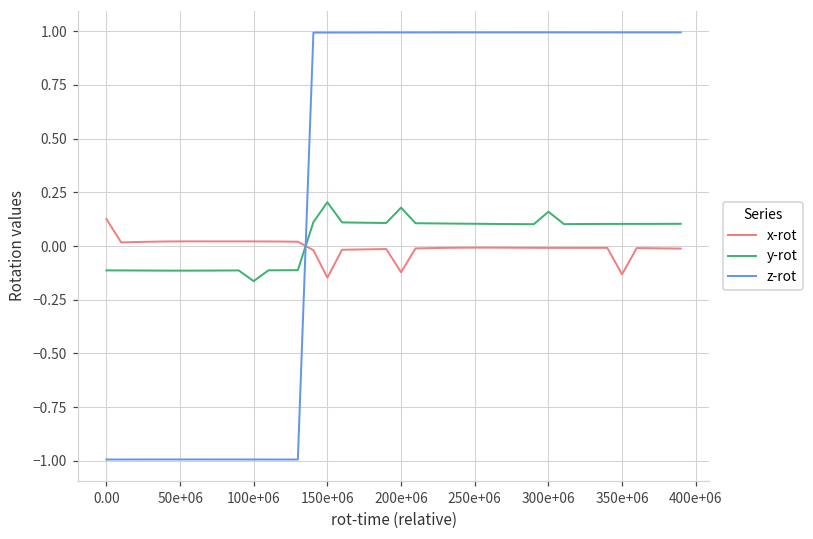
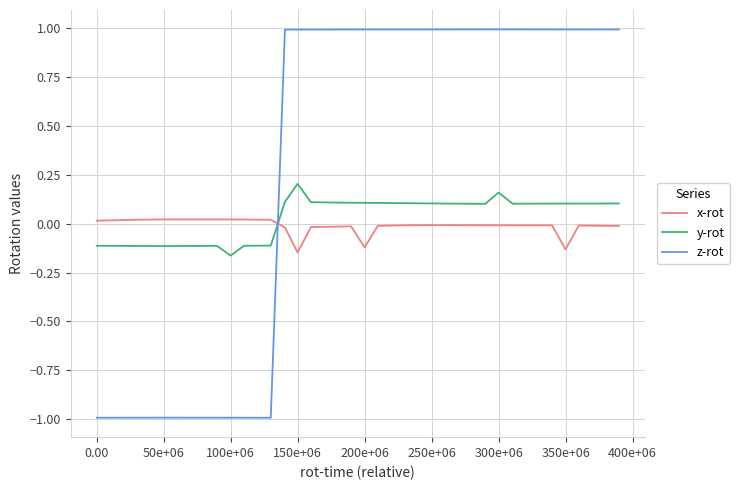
  {
    "x-rot": {
-     "0.00": 0.13,
+     "0.00": 0.02,
      "100e+06": 0.02,
      "150e+06": -0.15,
      "200e+06": -0.12,
      "300e+06": -0.01,
      "350e+06": -0.13
    },
    "y-rot": {
      "0.00": -0.11,
      "100e+06": -0.16,
      "150e+06": 0.20,
-     "200e+06": 0.18,
+     "200e+06": 0.11,
      "300e+06": 0.16,
      "350e+06": 0.10
    },
    "z-rot": {
      "0.00": -0.99,
      "100e+06": -0.99,
      "150e+06": 0.99,
      "200e+06": 0.99,
      "300e+06": 0.99,
      "350e+06": 0.99
    }
  }
